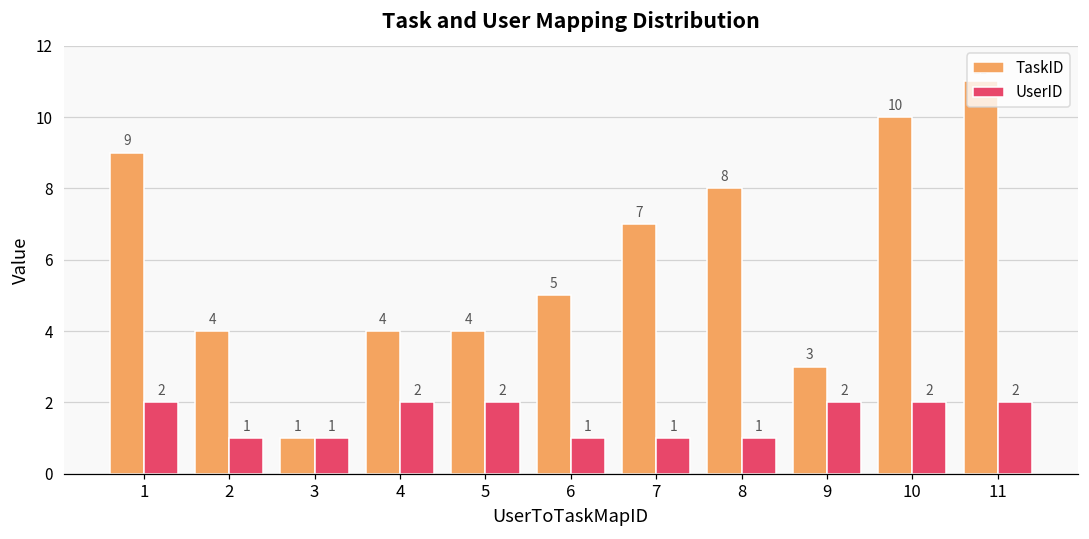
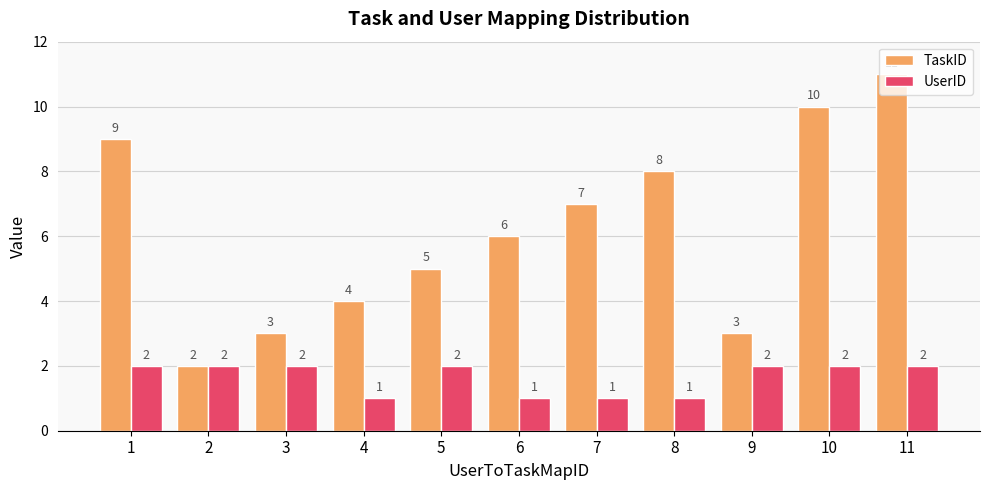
  {
    "TaskID": {
      "1": 9,
-     "2": 4,
-     "3": 1,
+     "2": 2,
+     "3": 3,
      "4": 4,
-     "5": 4,
-     "6": 5,
+     "5": 5,
+     "6": 6,
      "7": 7,
      "8": 8,
      "9": 3,
      "10": 10
    },
    "UserID": {
      "1": 2,
-     "2": 1,
-     "3": 1,
-     "4": 2,
+     "2": 2,
+     "3": 2,
+     "4": 1,
      "5": 2,
      "6": 1,
      "7": 1,
      "8": 1,
      "9": 2,
      "10": 2,
      "11": 2
    }
  }
